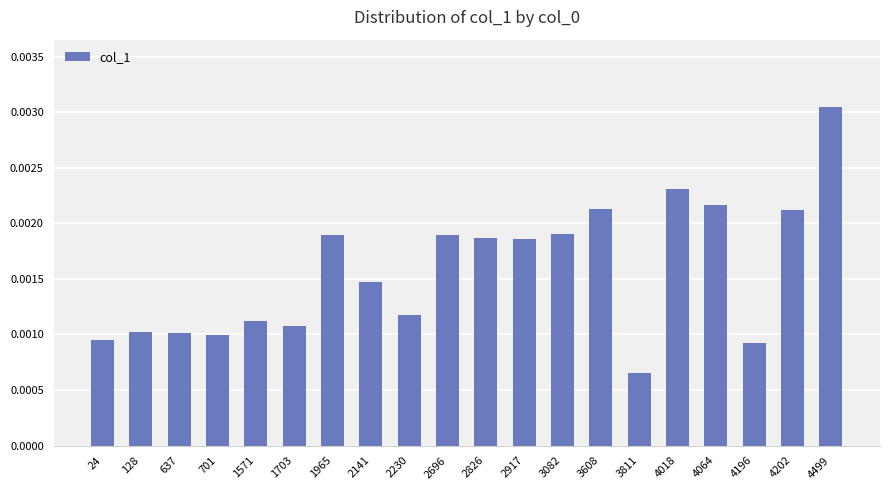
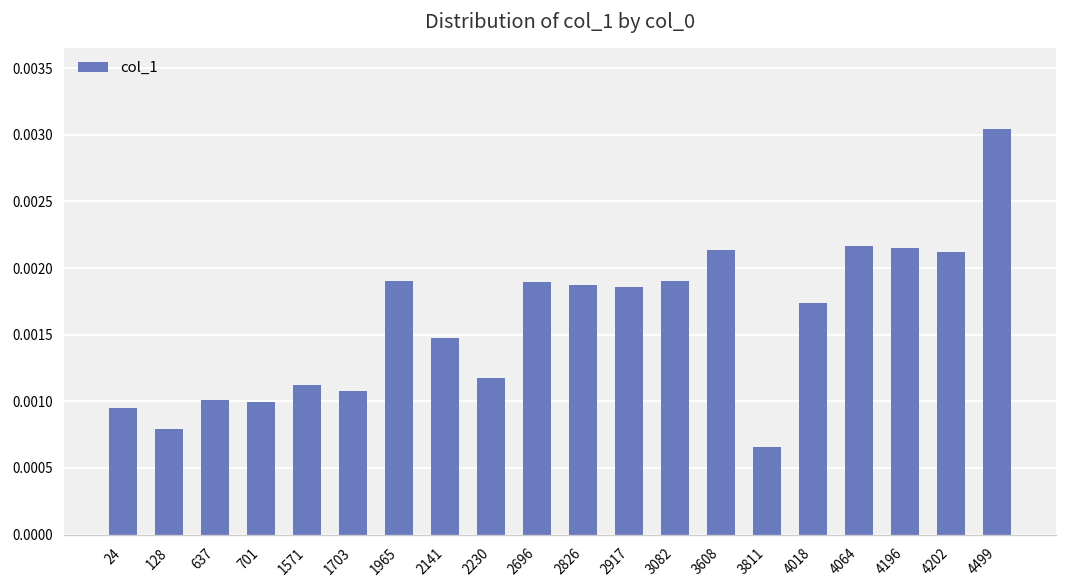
  {
    "24": 0.00095,
-   "128": 0.00102,
+   "128": 0.00079,
    "637": 0.00101,
    "701": 0.00100,
    "1571": 0.00113,
    "1703": 0.00108,
    "1965": 0.00190,
    "2141": 0.00148,
    "2230": 0.00118,
    "2696": 0.00190,
    "2826": 0.00187,
    "2917": 0.00186,
    "3082": 0.00190,
    "3608": 0.00213,
    "3811": 0.00066,
-   "4018": 0.00231,
+   "4018": 0.00174,
    "4064": 0.00217,
-   "4196": 0.00092,
+   "4196": 0.00215,
    "4202": 0.00212,
    "4499": 0.00304
  }
